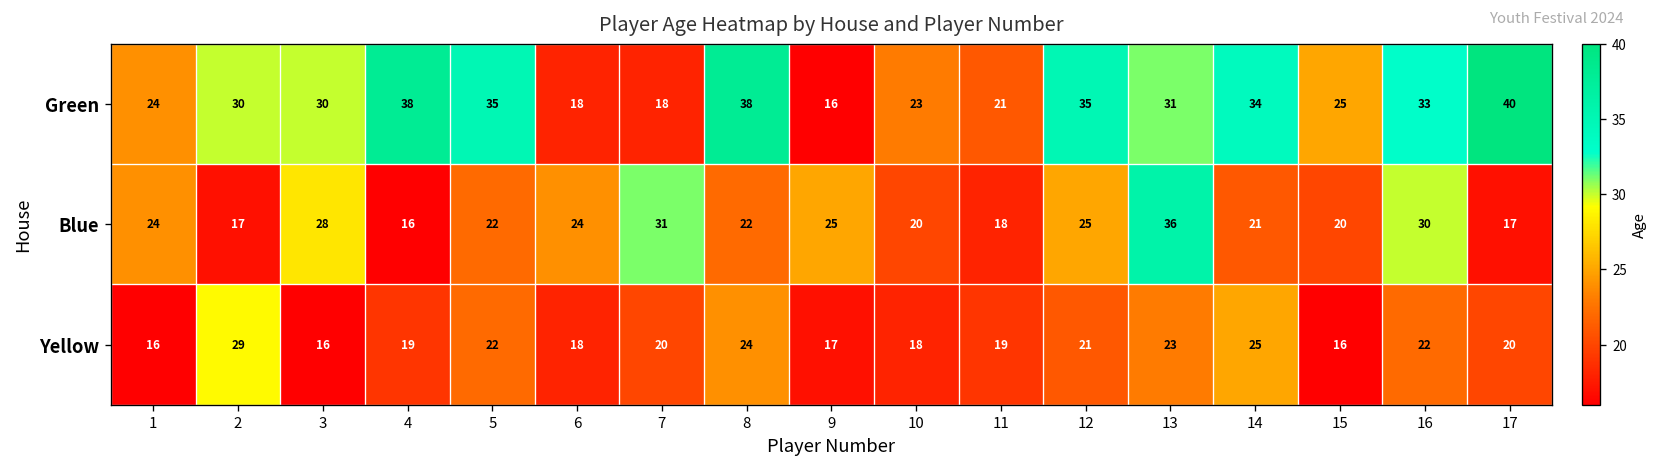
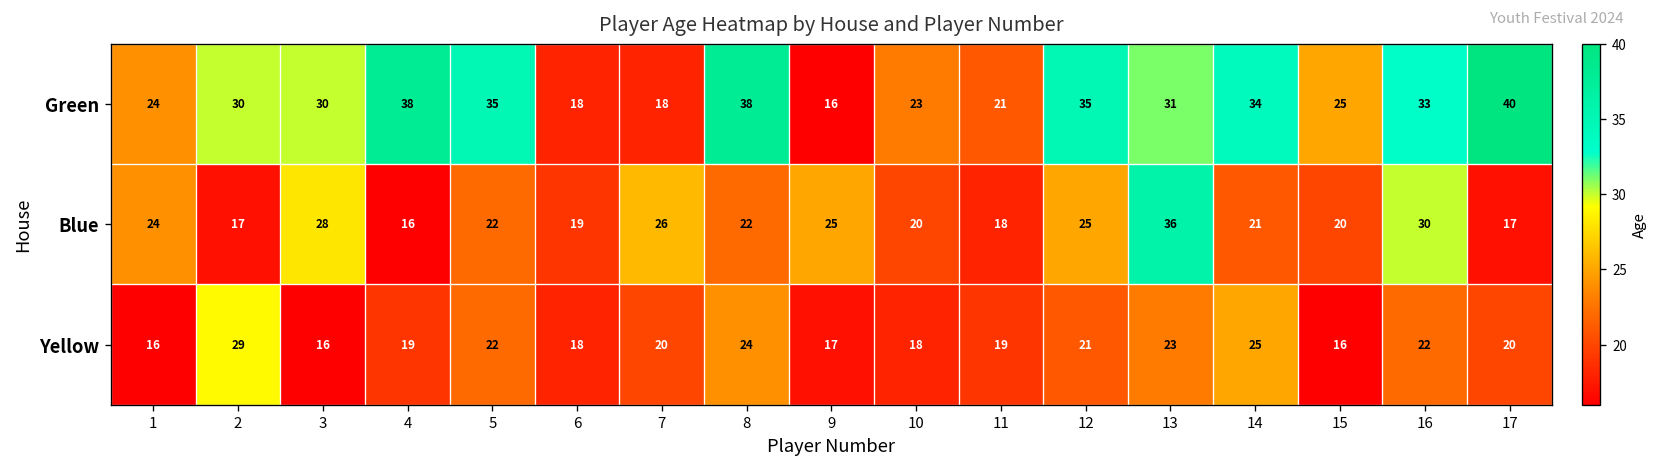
  {
    "Green": {
      "1": 24,
      "2": 30,
      "3": 30,
      "4": 38,
      "5": 35,
      "6": 18,
      "7": 18,
      "8": 38,
      "9": 16,
      "10": 23,
      "11": 21,
      "12": 35,
      "13": 31,
      "14": 34,
      "15": 25,
      "16": 33,
      "17": 40
    },
    "Blue": {
      "1": 24,
      "2": 17,
      "3": 28,
      "4": 16,
      "5": 22,
-     "6": 24,
-     "7": 31,
+     "6": 19,
+     "7": 26,
      "8": 22,
      "9": 25,
      "10": 20,
      "11": 18,
      "12": 25,
      "13": 36,
      "14": 21,
      "15": 20,
      "16": 30,
      "17": 17
    },
    "Yellow": {
      "1": 16,
      "2": 29,
      "3": 16,
      "4": 19,
      "5": 22,
      "6": 18,
      "7": 20,
      "8": 24,
      "9": 17,
      "10": 18,
      "11": 19,
      "12": 21,
      "13": 23,
      "14": 25,
      "15": 16,
      "16": 22,
      "17": 20
    }
  }
